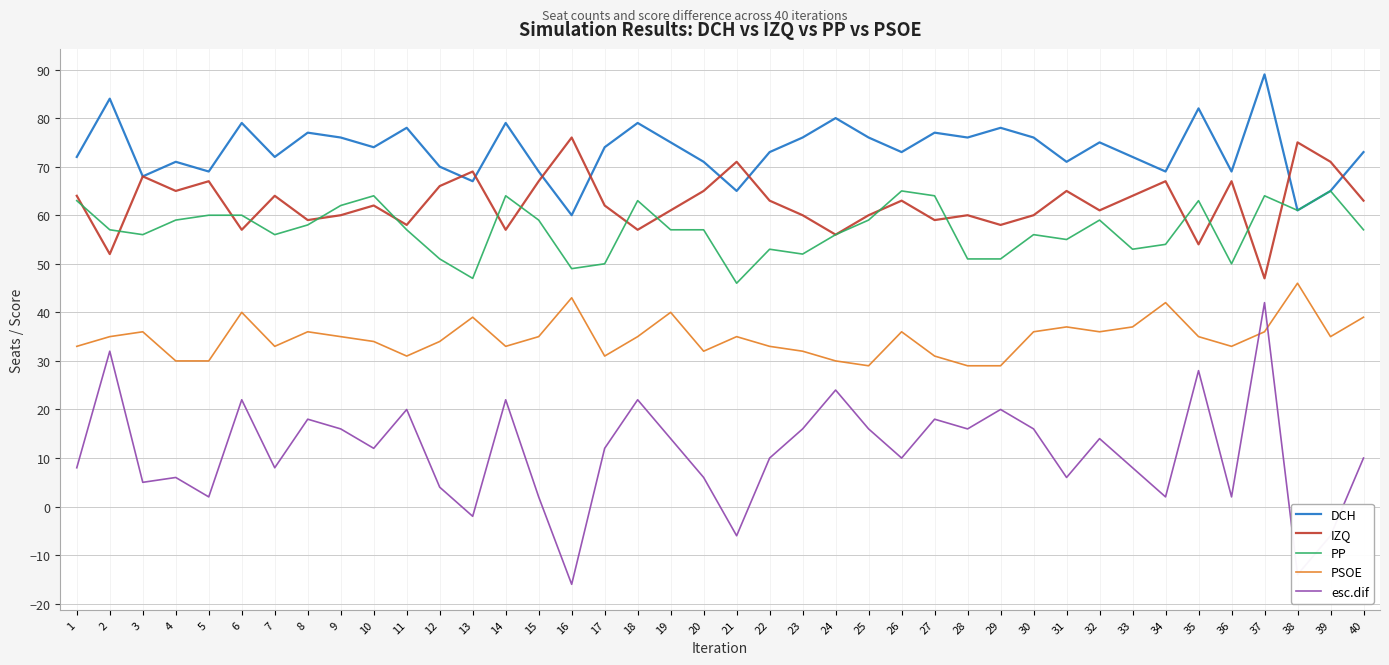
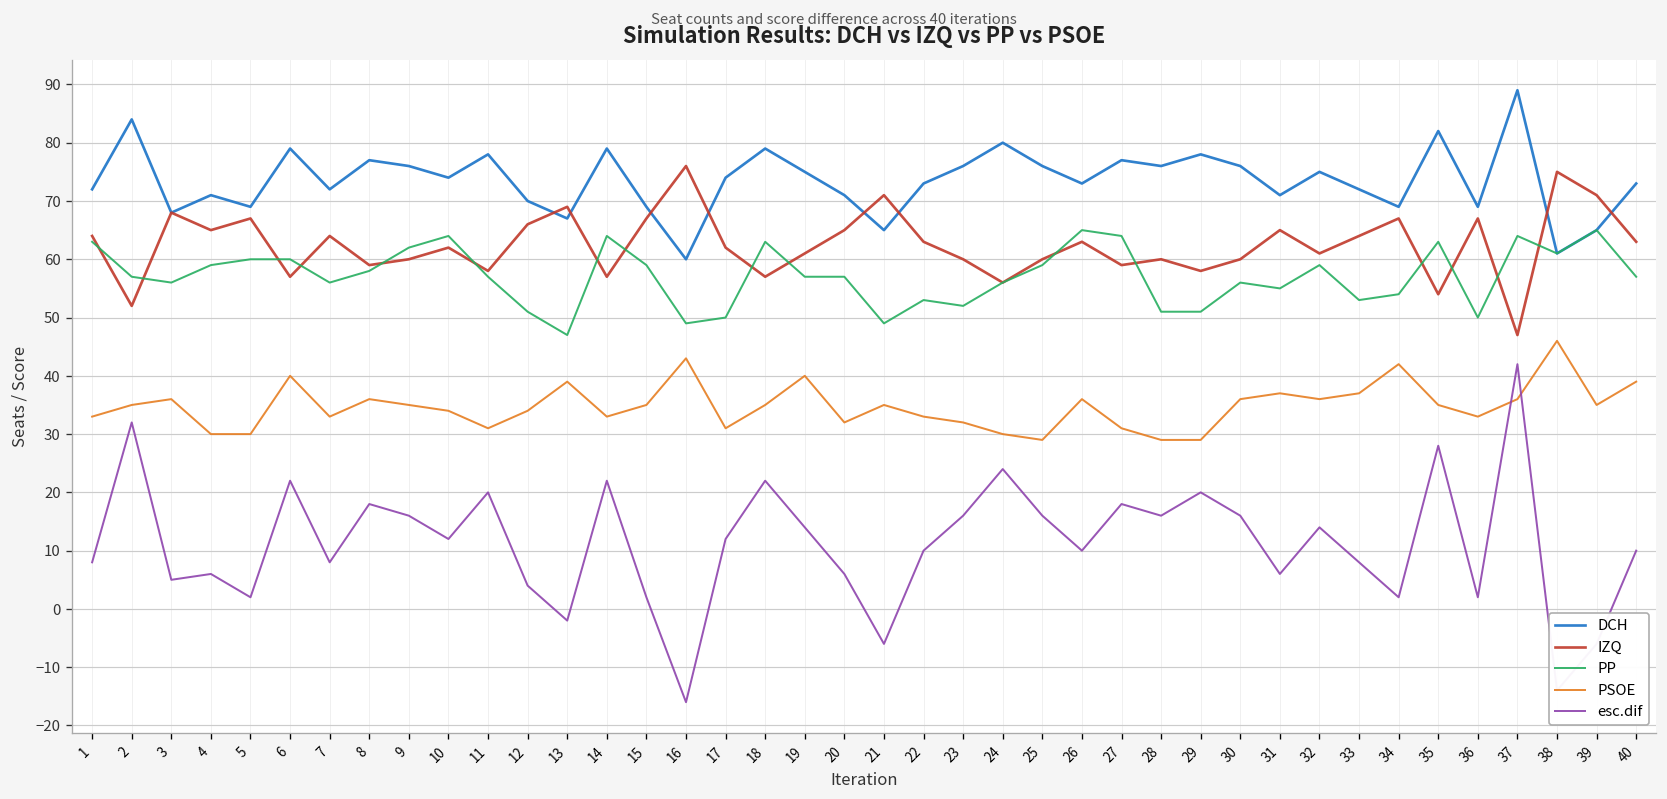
  {
    "DCH": {
      "1": 72,
      "2": 84,
      "4": 71,
      "5": 69,
      "6": 79,
      "7": 72,
      "8": 77,
      "9": 76,
      "10": 74,
      "11": 78,
      "12": 70,
      "13": 67,
      "14": 79,
      "15": 69,
      "16": 60,
      "17": 74,
      "18": 79,
      "19": 75,
      "20": 71,
      "21": 65,
      "22": 73,
      "23": 76,
      "24": 80,
      "25": 76,
      "26": 73,
      "27": 77,
      "28": 76,
      "29": 78,
      "30": 76,
      "31": 71,
      "32": 75,
      "33": 72,
      "34": 69,
      "35": 82,
      "36": 69,
      "37": 89,
      "40": 73
    },
    "IZQ": {
      "1": 64,
      "2": 52,
      "4": 65,
      "5": 67,
      "6": 57,
      "7": 64,
      "8": 59,
      "9": 60,
      "10": 62,
      "11": 58,
      "12": 66,
      "13": 69,
      "14": 57,
      "15": 67,
      "16": 76,
      "17": 62,
      "18": 57,
      "19": 61,
      "20": 65,
      "21": 71,
      "22": 63,
      "23": 60,
      "25": 60,
      "26": 63,
      "27": 59,
      "28": 60,
      "29": 58,
      "30": 60,
      "31": 65,
      "32": 61,
      "33": 64,
      "34": 67,
      "35": 54,
      "36": 67,
      "37": 47,
      "38": 75,
      "39": 71,
      "40": 63
    },
    "PP": {
      "1": 63,
      "2": 57,
      "3": 56,
      "4": 59,
      "5": 60,
      "6": 60,
      "7": 56,
      "8": 58,
      "9": 62,
      "10": 64,
      "11": 57,
      "12": 51,
      "13": 47,
      "14": 64,
      "15": 59,
      "16": 49,
      "17": 50,
      "18": 63,
      "19": 57,
      "20": 57,
-     "21": 46,
+     "21": 49,
      "22": 53,
      "23": 52,
      "25": 59,
      "26": 65,
      "27": 64,
      "28": 51,
      "29": 51,
      "30": 56,
      "31": 55,
      "32": 59,
      "33": 53,
      "34": 54,
      "35": 63,
      "36": 50,
      "37": 64,
      "40": 57
    },
    "PSOE": {
      "1": 33,
      "2": 35,
      "3": 36,
      "4": 30,
      "5": 30,
      "6": 40,
      "7": 33,
      "8": 36,
      "9": 35,
      "10": 34,
      "11": 31,
      "12": 34,
      "13": 39,
      "14": 33,
      "15": 35,
      "16": 43,
      "17": 31,
      "18": 35,
      "19": 40,
      "20": 32,
      "21": 35,
      "22": 33,
      "23": 32,
      "24": 30,
      "25": 29,
      "26": 36,
      "27": 31,
      "28": 29,
      "29": 29,
      "30": 36,
      "31": 37,
      "32": 36,
      "33": 37,
      "34": 42,
      "35": 35,
      "36": 33,
      "37": 36,
      "38": 46,
      "39": 35,
      "40": 39
    },
    "esc.dif": {
      "1": 8,
      "2": 32,
      "3": 5,
      "4": 6,
      "5": 2,
      "6": 22,
      "7": 8,
      "8": 18,
      "9": 16,
      "10": 12,
      "11": 20,
      "12": 4,
      "13": -2,
      "14": 22,
      "15": 2,
      "16": -16,
      "17": 12,
      "18": 22,
      "19": 14,
      "20": 6,
      "21": -6,
      "22": 10,
      "23": 16,
      "24": 24,
      "25": 16,
      "26": 10,
      "27": 18,
      "28": 16,
      "29": 20,
      "30": 16,
      "31": 6,
      "32": 14,
      "33": 8,
      "34": 2,
      "35": 28,
      "36": 2,
      "37": 42,
      "40": 10
    }
  }
